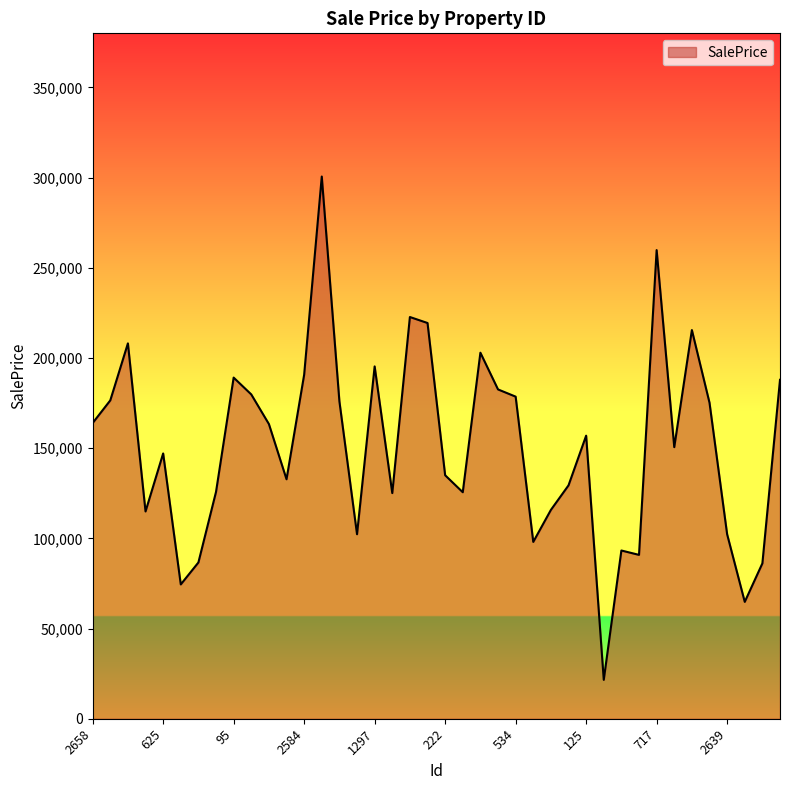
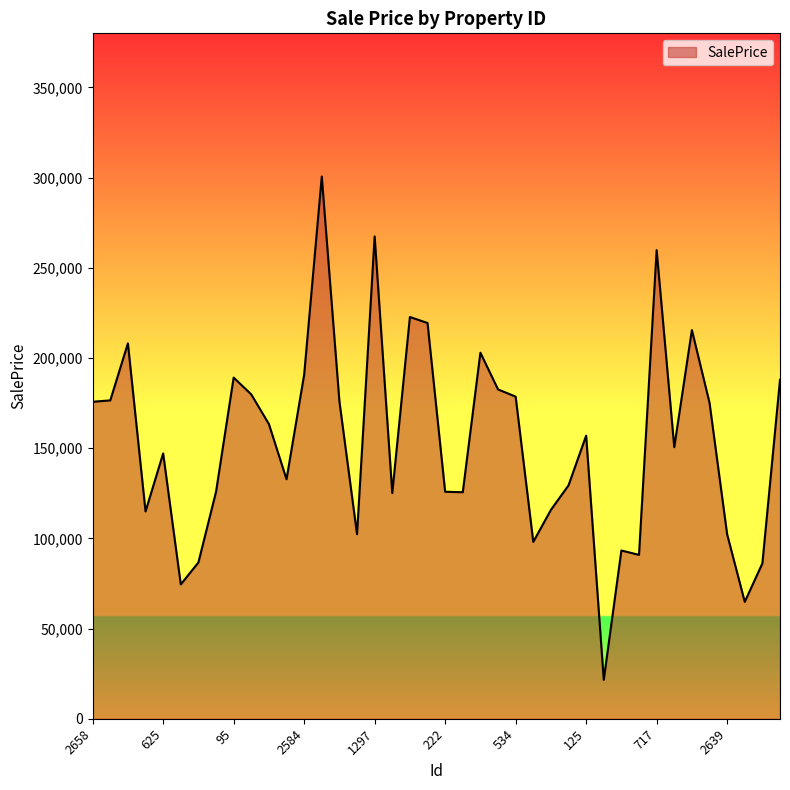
  {
-   "2658": "164,000",
+   "2658": "176,000",
    "625": "147,000",
    "95": "189,000",
    "2584": "191,000",
-   "1297": "195,000",
-   "222": "135,000",
+   "1297": "267,000",
+   "222": "126,000",
    "534": "179,000",
    "125": "157,000",
    "717": "260,000",
    "2639": "102,000"
  }
